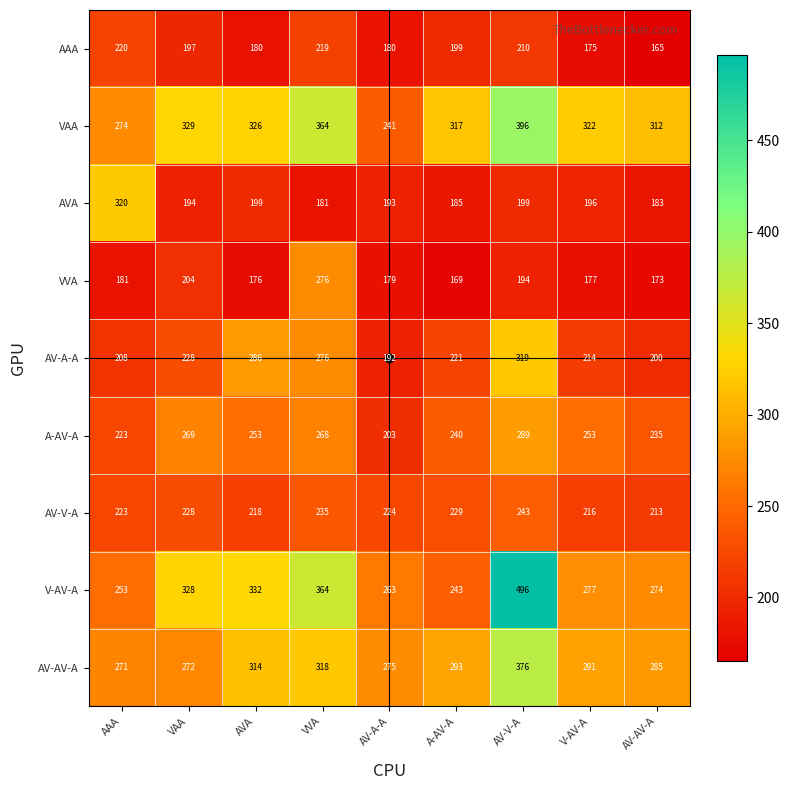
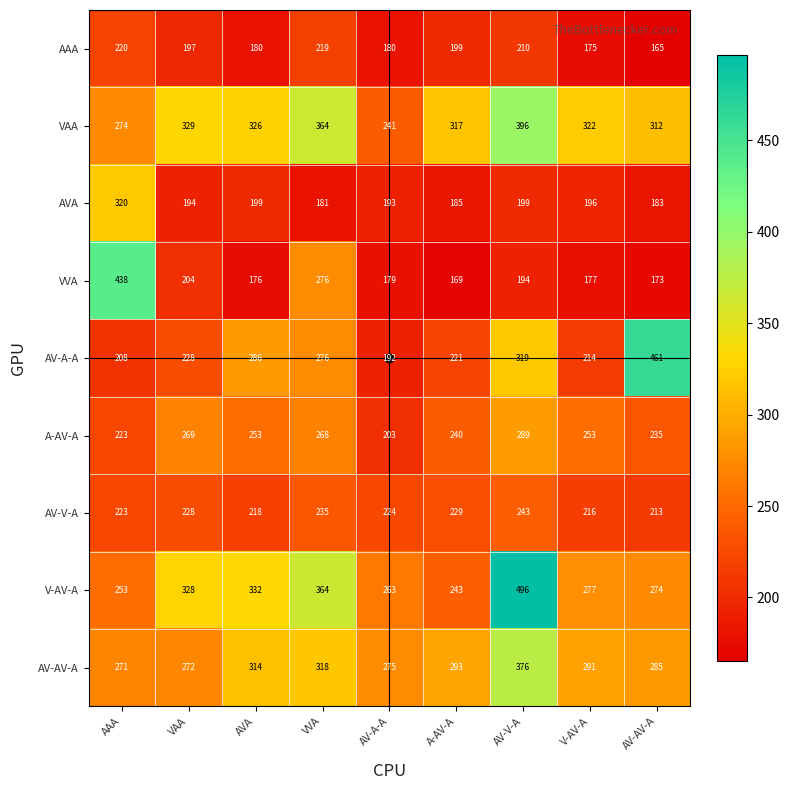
  {
    "AAA": {
      "AAA": 220,
      "VAA": 197,
      "AVA": 180,
      "VVA": 219,
      "AV-A-A": 180,
      "A-AV-A": 199,
      "AV-V-A": 210,
      "AV-AV-A": 165
    },
    "VAA": {
      "AAA": 274,
      "VAA": 329,
      "AVA": 326,
      "VVA": 364,
      "AV-A-A": 241,
      "A-AV-A": 317,
      "AV-V-A": 396,
      "V-AV-A": 322,
      "AV-AV-A": 312
    },
    "AVA": {
      "AAA": 320,
      "VAA": 194,
      "AVA": 199,
      "VVA": 181,
      "AV-A-A": 193,
      "A-AV-A": 185,
      "AV-V-A": 199,
      "V-AV-A": 196,
      "AV-AV-A": 183
    },
    "VVA": {
-     "AAA": 181,
+     "AAA": 438,
      "VAA": 204,
      "AVA": 176,
      "VVA": 276,
      "AV-A-A": 179,
      "A-AV-A": 169,
      "AV-V-A": 194,
      "V-AV-A": 177,
      "AV-AV-A": 173
    },
    "AV-A-A": {
      "AAA": 208,
      "VAA": 228,
      "AVA": 286,
      "VVA": 276,
      "A-AV-A": 221,
      "AV-V-A": 319,
      "V-AV-A": 214,
-     "AV-AV-A": 200
+     "AV-AV-A": 461
    },
    "A-AV-A": {
      "AAA": 223,
      "VAA": 269,
      "AVA": 253,
      "VVA": 268,
      "AV-A-A": 203,
      "A-AV-A": 240,
      "AV-V-A": 289,
      "V-AV-A": 253,
      "AV-AV-A": 235
    },
    "AV-V-A": {
      "AAA": 223,
      "VAA": 228,
      "AVA": 218,
      "VVA": 235,
      "AV-A-A": 224,
      "A-AV-A": 229,
      "AV-V-A": 243,
      "V-AV-A": 216,
      "AV-AV-A": 213
    },
    "V-AV-A": {
      "AAA": 253,
      "VAA": 328,
      "AVA": 332,
      "VVA": 364,
      "AV-A-A": 263,
      "A-AV-A": 243,
      "AV-V-A": 496,
      "V-AV-A": 277,
      "AV-AV-A": 274
    },
    "AV-AV-A": {
      "AAA": 271,
      "VAA": 272,
      "AVA": 314,
      "VVA": 318,
      "AV-A-A": 275,
      "A-AV-A": 293,
      "AV-V-A": 376,
      "V-AV-A": 291,
      "AV-AV-A": 285
    }
  }
